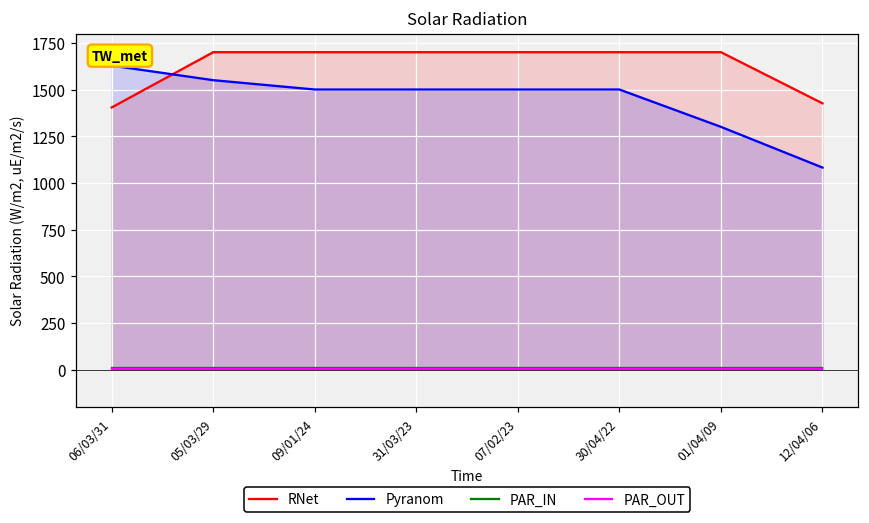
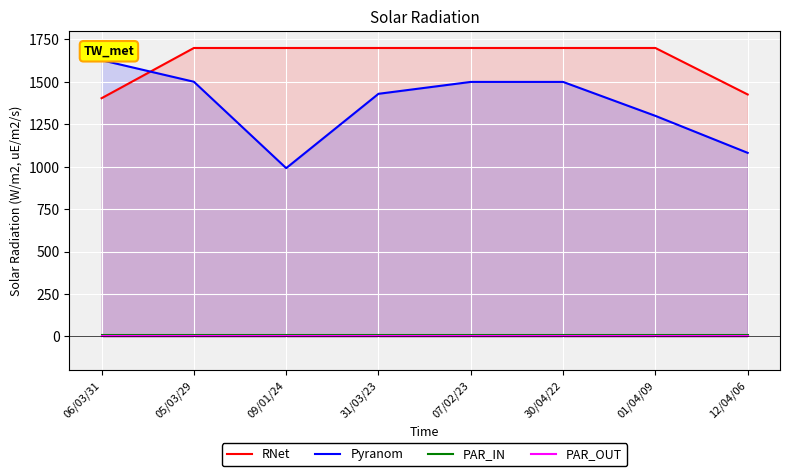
  {
    "RNet": {
      "06/03/31": 1400,
      "05/03/29": 1700,
      "09/01/24": 1700,
      "31/03/23": 1700,
      "07/02/23": 1700,
      "30/04/22": 1700,
      "01/04/09": 1700,
      "12/04/06": 1430
    },
    "Pyranom": {
-     "05/03/29": 1550,
-     "09/01/24": 1500,
-     "31/03/23": 1500,
+     "05/03/29": 1500,
+     "09/01/24": 990,
+     "31/03/23": 1430,
      "07/02/23": 1500,
      "30/04/22": 1500,
      "01/04/09": 1300,
      "12/04/06": 1080
    }
  }
